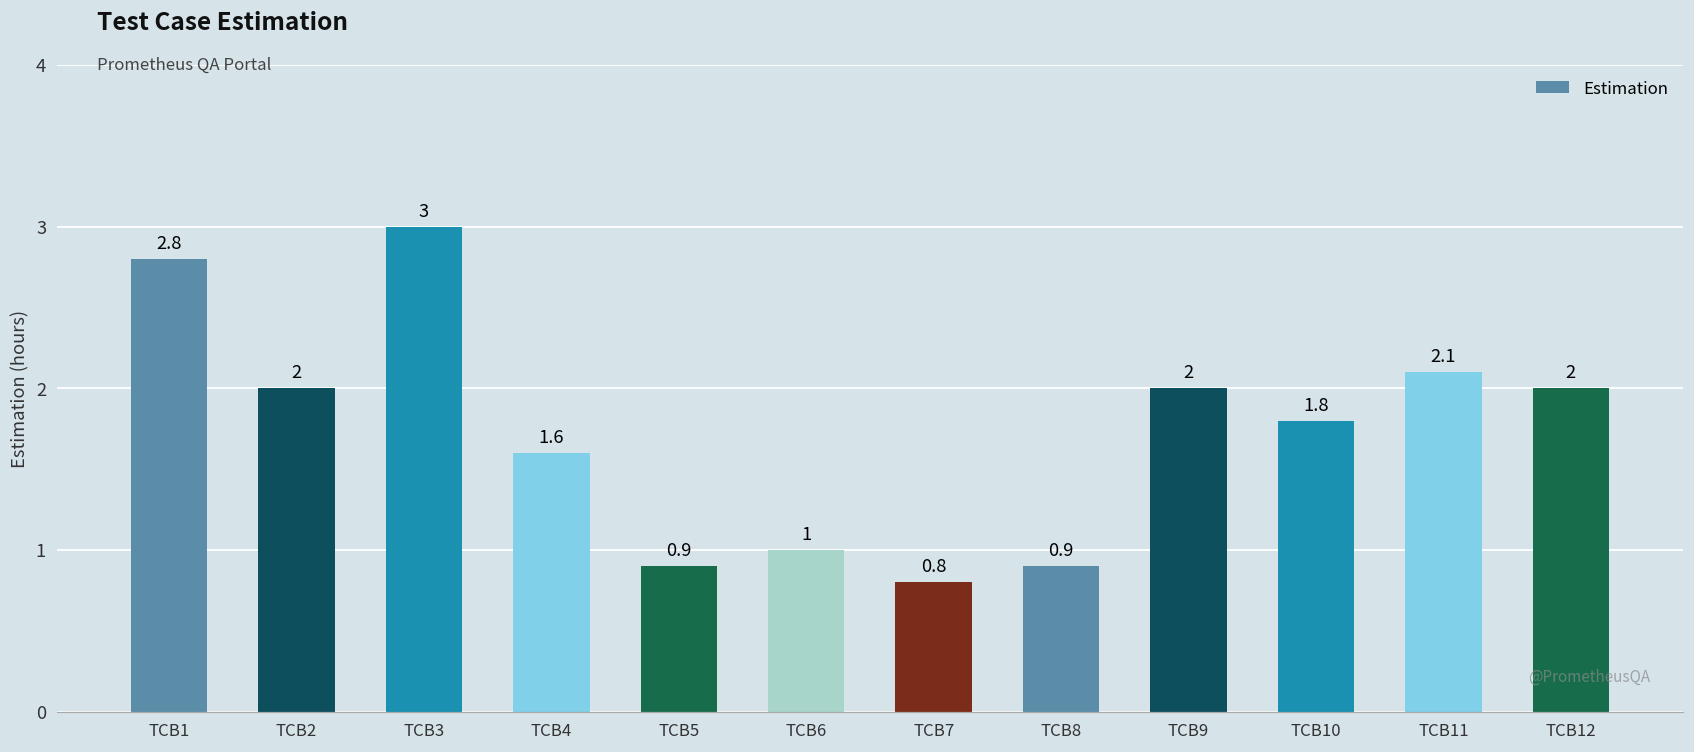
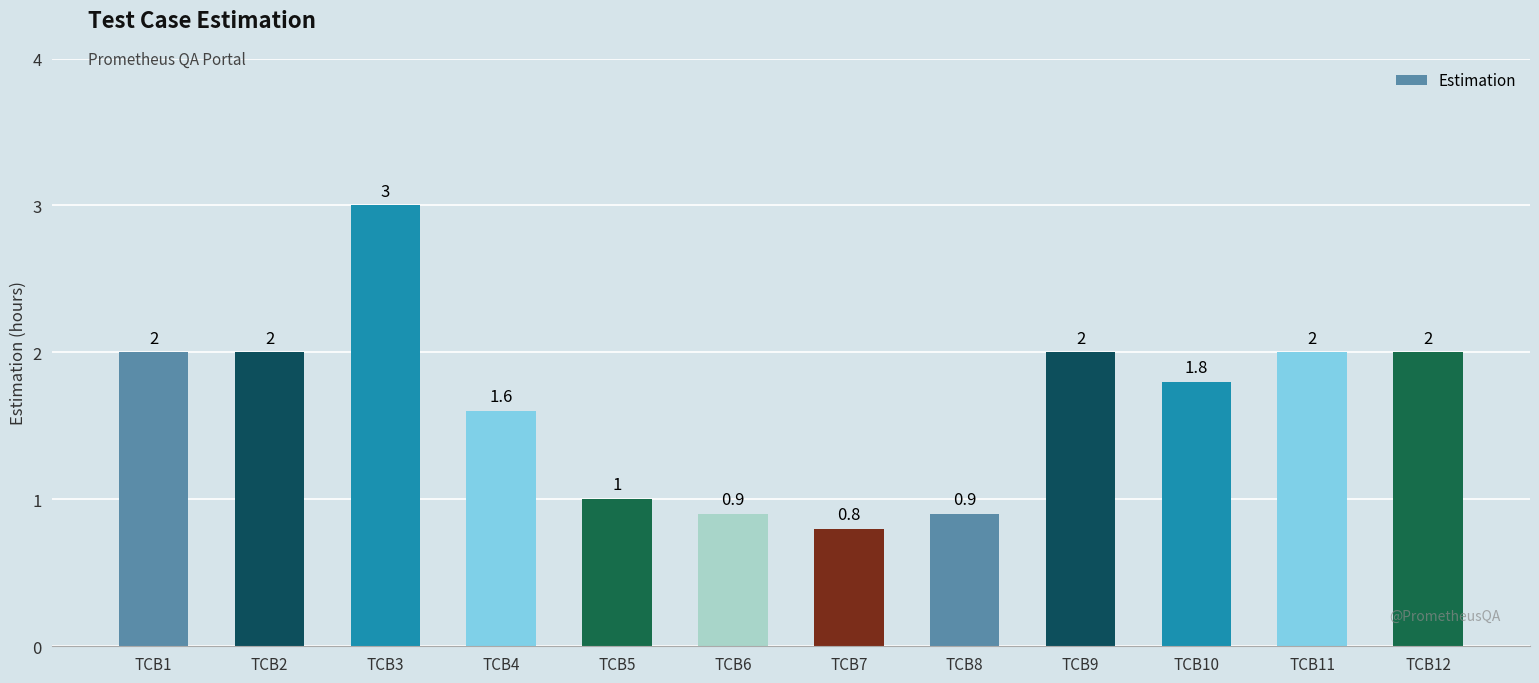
  {
-   "TCB1": 2.8,
+   "TCB1": 2,
    "TCB2": 2,
    "TCB3": 3,
    "TCB4": 1.6,
-   "TCB5": 0.9,
-   "TCB6": 1,
+   "TCB5": 1,
+   "TCB6": 0.9,
    "TCB7": 0.8,
    "TCB8": 0.9,
    "TCB9": 2,
    "TCB10": 1.8,
-   "TCB11": 2.1,
+   "TCB11": 2,
    "TCB12": 2
  }
